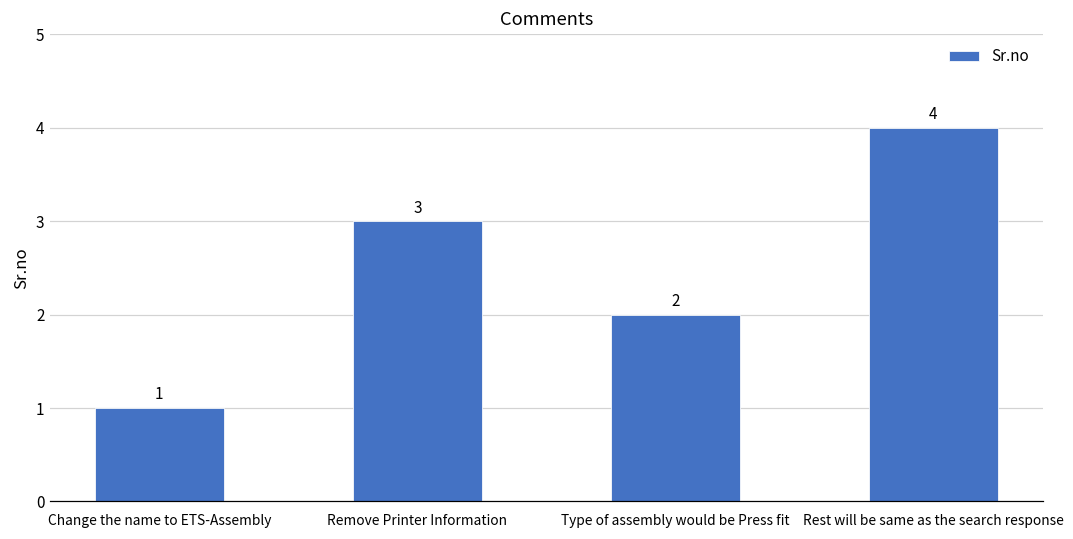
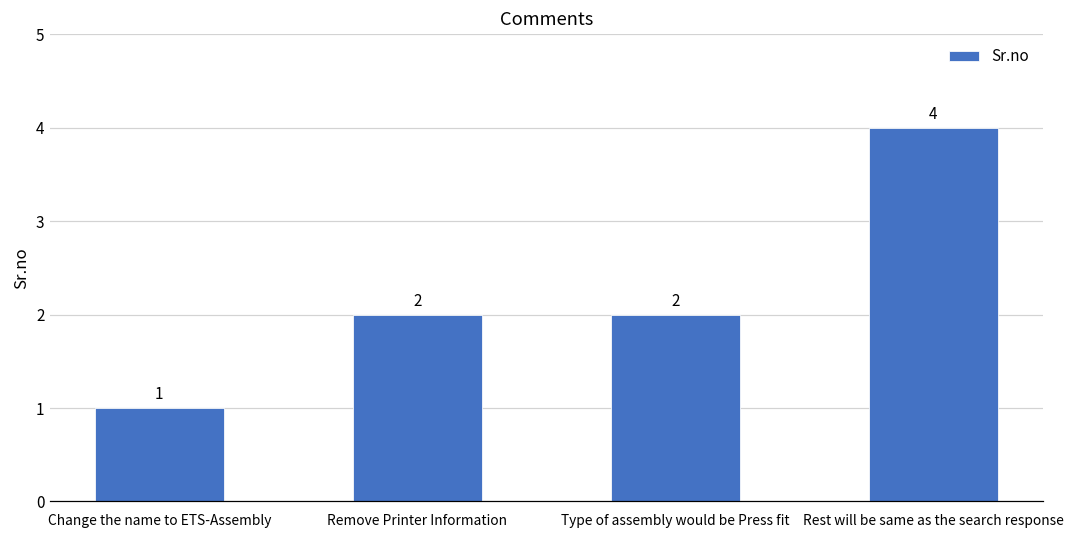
  {
    "Change the name to ETS-Assembly": 1,
-   "Remove Printer Information": 3,
+   "Remove Printer Information": 2,
    "Type of assembly would be Press fit": 2,
    "Rest will be same as the search response": 4
  }
